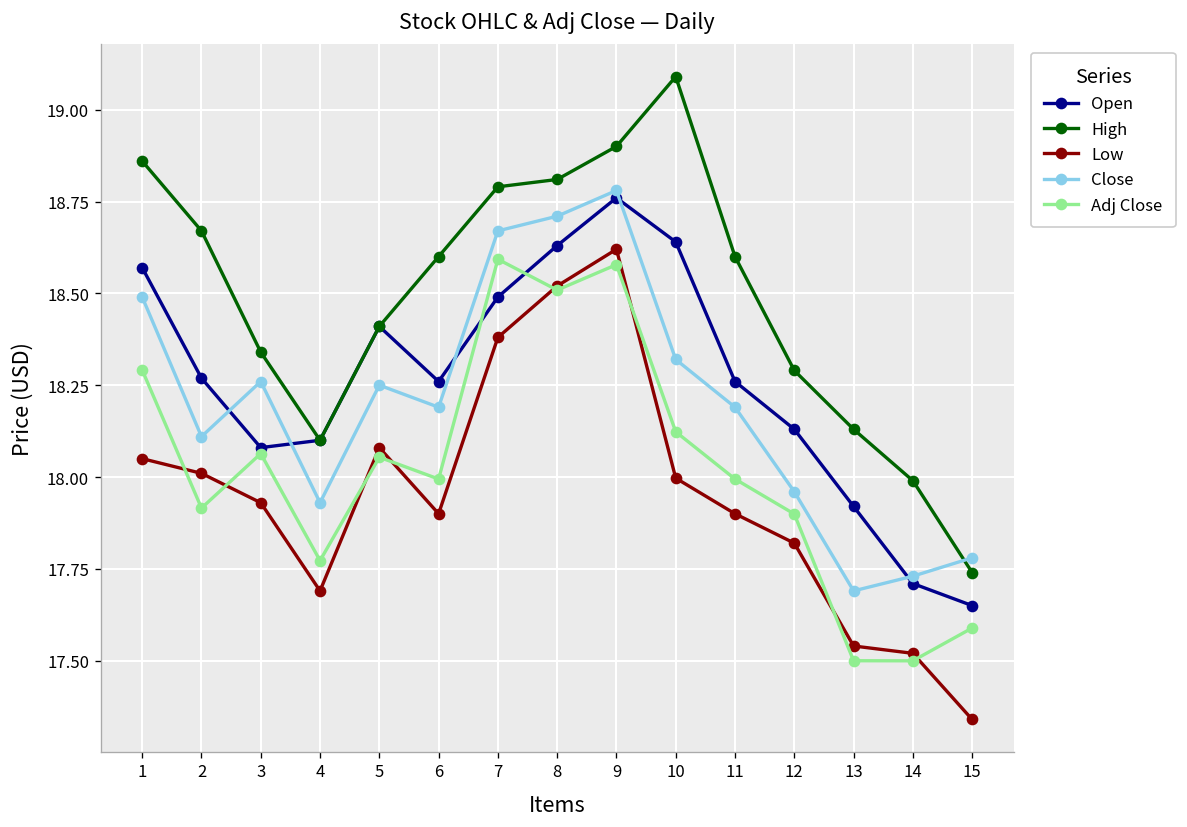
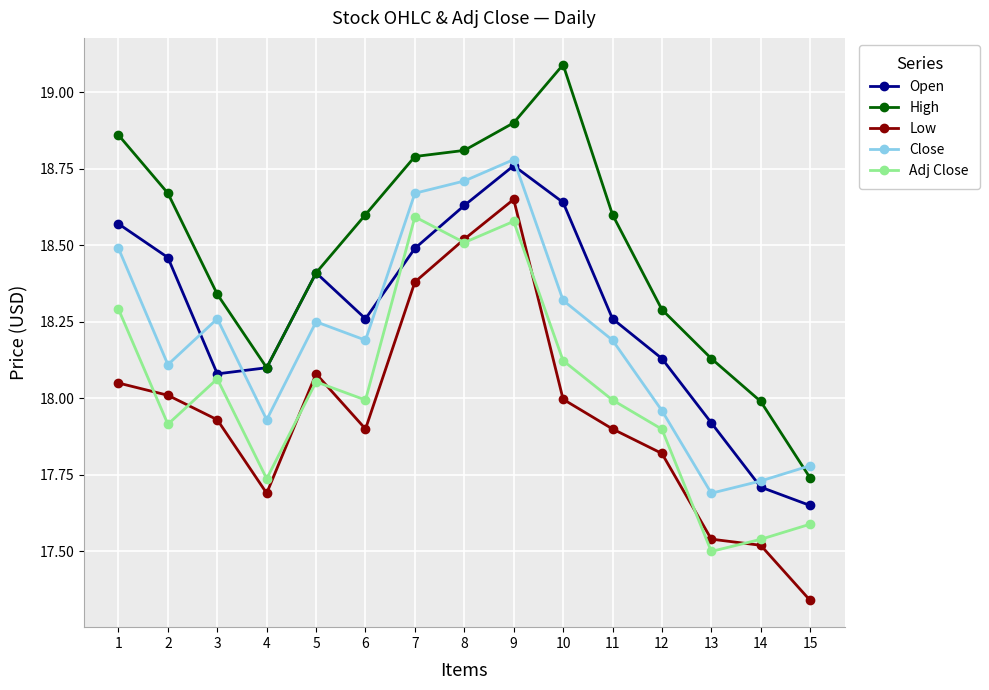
  {
    "Open": {
      "1": 18.57,
-     "2": 18.27,
+     "2": 18.46,
      "3": 18.08,
      "6": 18.26,
      "7": 18.49,
      "8": 18.63,
      "9": 18.76,
      "10": 18.64,
      "11": 18.26,
      "12": 18.13,
      "13": 17.92,
      "14": 17.71,
      "15": 17.65
    },
    "High": {
      "1": 18.86,
      "2": 18.67,
      "3": 18.34,
      "6": 18.60,
      "7": 18.79,
      "8": 18.81,
      "9": 18.90,
      "10": 19.09,
      "11": 18.60,
      "12": 18.29,
      "13": 18.13,
      "14": 17.99,
      "15": 17.74
    },
    "Low": {
      "1": 18.05,
      "2": 18.01,
      "3": 17.93,
      "4": 17.69,
      "5": 18.08,
      "6": 17.90,
      "7": 18.38,
      "8": 18.52,
-     "9": 18.62,
+     "9": 18.65,
      "10": 18.00,
      "11": 17.90,
      "12": 17.82,
      "13": 17.54,
      "14": 17.52,
      "15": 17.34
    },
    "Close": {
      "1": 18.49,
      "2": 18.11,
      "3": 18.26,
      "4": 17.93,
      "5": 18.25,
      "6": 18.19,
      "7": 18.67,
      "8": 18.71,
      "9": 18.78,
      "10": 18.32,
      "11": 18.19,
      "12": 17.96,
      "13": 17.69,
      "14": 17.73,
      "15": 17.78
    },
    "Adj Close": {
      "1": 18.29,
      "2": 17.92,
      "3": 18.06,
-     "4": 17.77,
+     "4": 17.74,
      "5": 18.05,
      "6": 17.99,
      "7": 18.59,
      "8": 18.51,
      "9": 18.58,
      "10": 18.12,
      "11": 17.99,
      "12": 17.90,
      "13": 17.50,
-     "14": 17.50,
+     "14": 17.54,
      "15": 17.59
    }
  }
